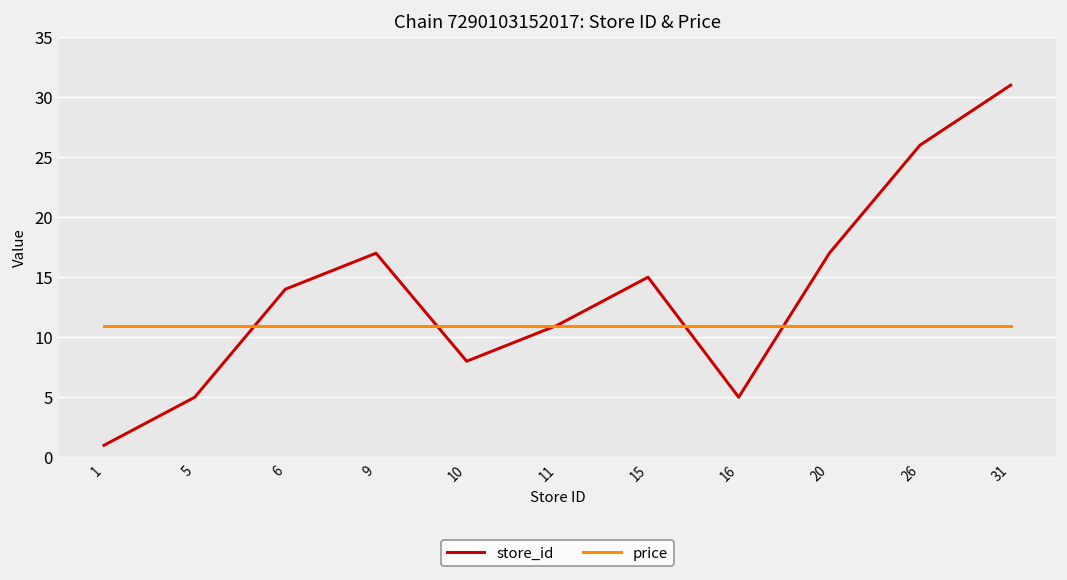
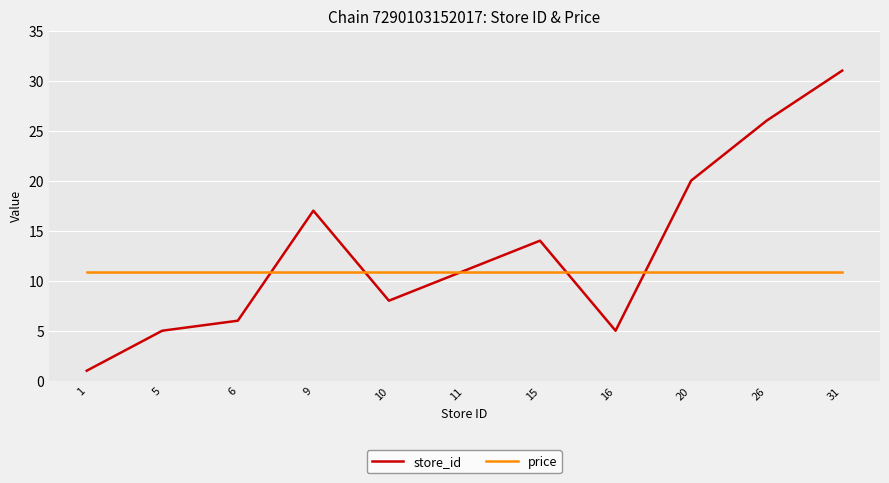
  {
    "store_id": {
      "1": 1,
      "5": 5,
-     "6": 14,
+     "6": 6,
      "9": 17,
      "10": 8,
-     "15": 15,
+     "15": 14,
      "16": 5,
-     "20": 17,
+     "20": 20,
      "26": 26,
      "31": 31
    },
    "price": {
      "1": 11,
      "5": 11,
      "6": 11,
      "9": 11,
      "10": 11,
      "15": 11,
      "16": 11,
      "20": 11,
      "26": 11,
      "31": 11
    }
  }
